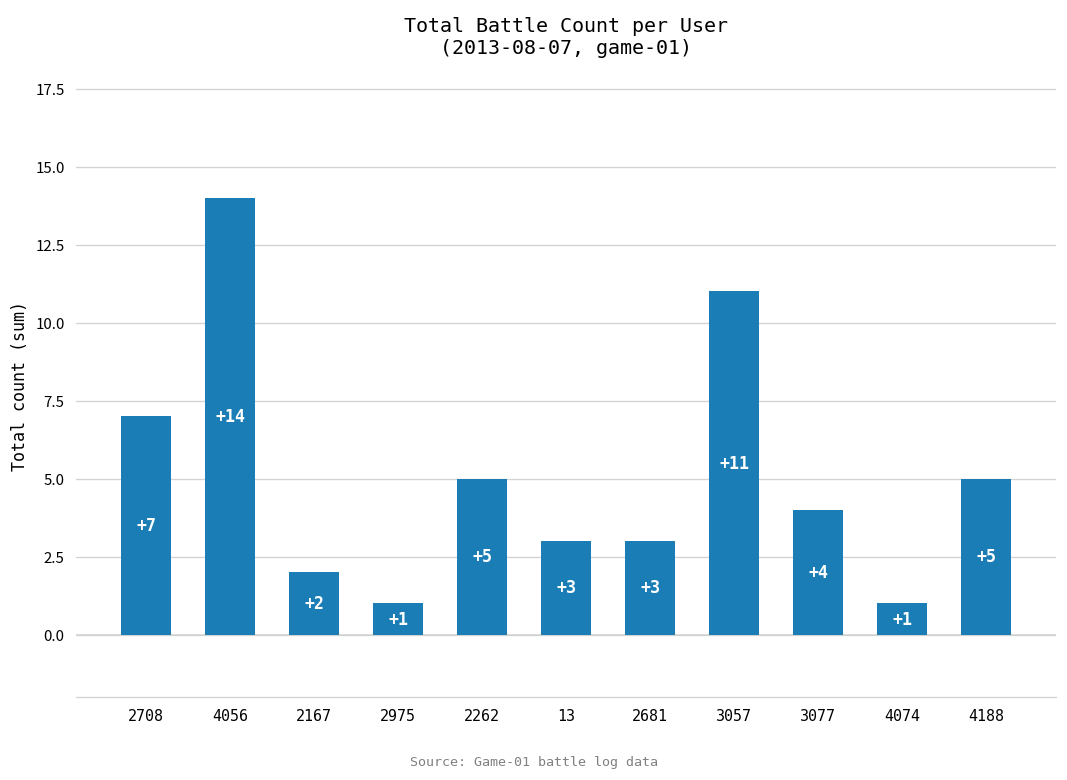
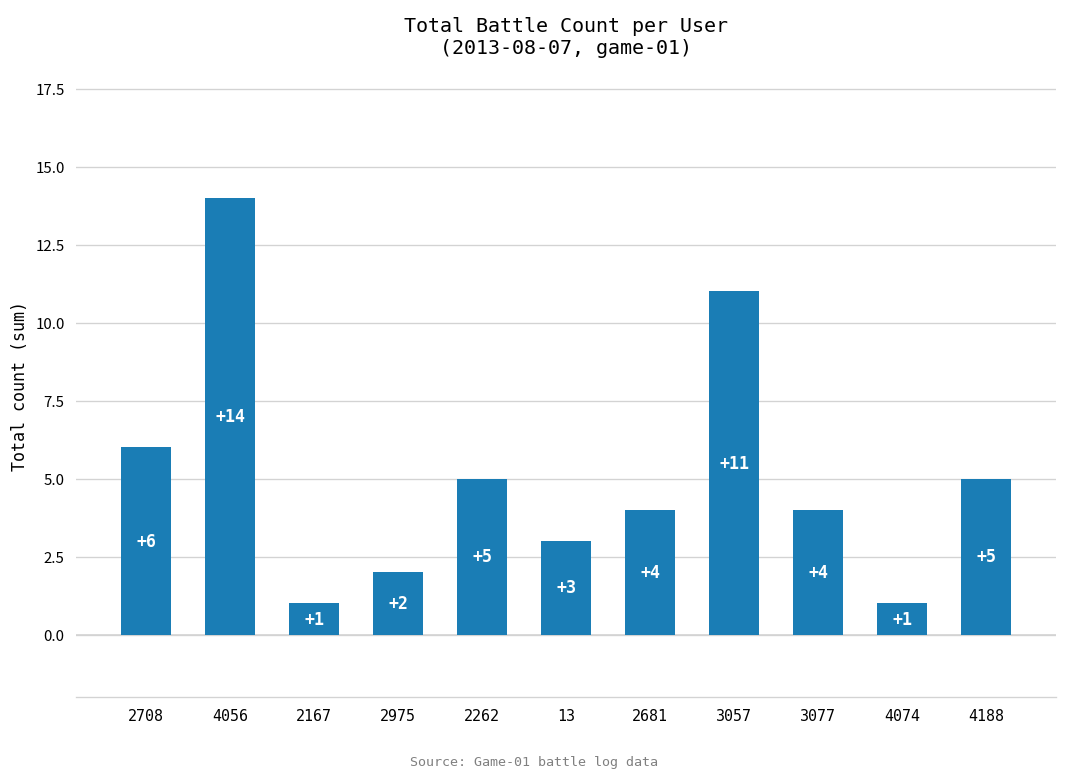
  {
-   "2708": "+7",
+   "2708": "+6",
    "4056": "+14",
-   "2167": "+2",
-   "2975": "+1",
+   "2167": "+1",
+   "2975": "+2",
    "2262": "+5",
    "13": "+3",
-   "2681": "+3",
+   "2681": "+4",
    "3057": "+11",
    "3077": "+4",
    "4074": "+1",
    "4188": "+5"
  }
